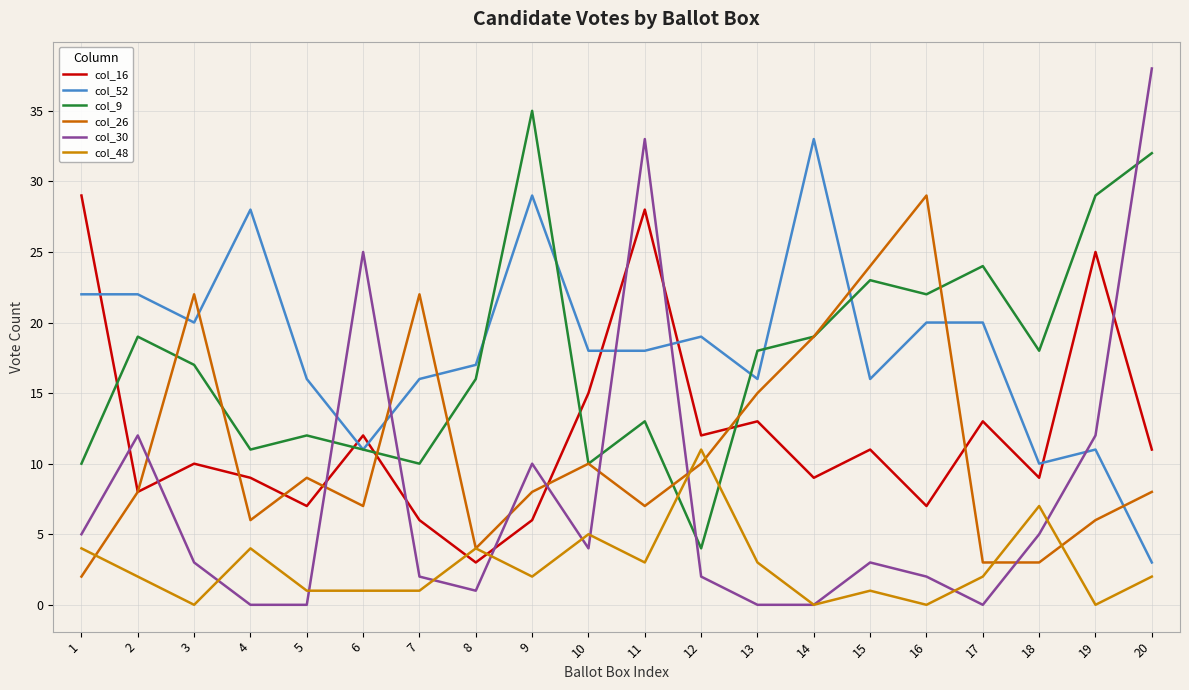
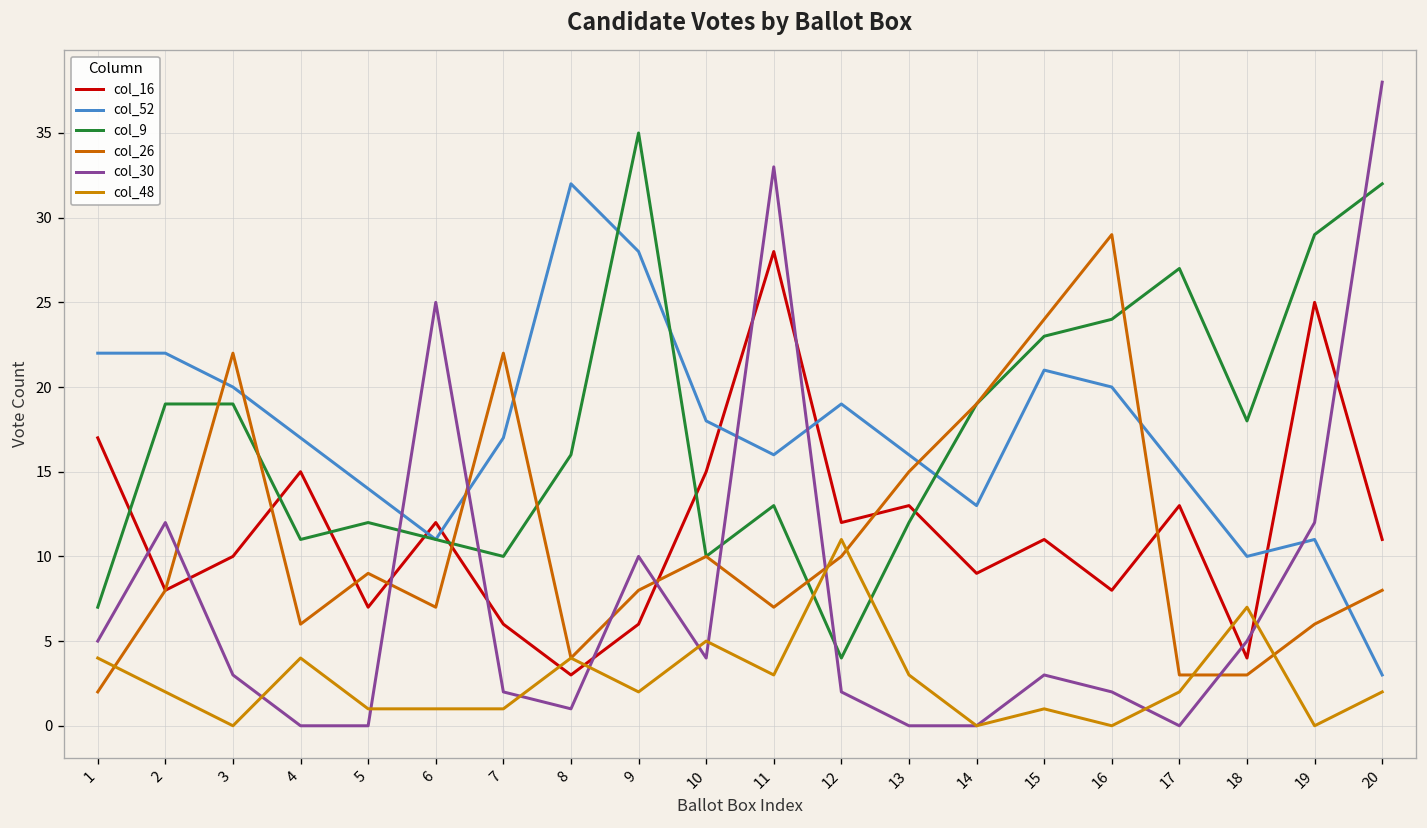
  {
    "col_16": {
-     "1": 29,
+     "1": 17,
      "3": 10,
-     "4": 9,
+     "4": 15,
      "5": 7,
      "6": 12,
      "7": 6,
      "8": 3,
      "9": 6,
      "10": 15,
      "11": 28,
      "12": 12,
      "13": 13,
      "14": 9,
      "15": 11,
-     "16": 7,
+     "16": 8,
      "17": 13,
-     "18": 9,
+     "18": 4,
      "19": 25,
      "20": 11
    },
    "col_52": {
      "1": 22,
      "2": 22,
      "3": 20,
-     "4": 28,
-     "5": 16,
-     "7": 16,
-     "8": 17,
-     "9": 29,
+     "4": 17,
+     "5": 14,
+     "7": 17,
+     "8": 32,
+     "9": 28,
      "10": 18,
-     "11": 18,
+     "11": 16,
      "12": 19,
      "13": 16,
-     "14": 33,
-     "15": 16,
+     "14": 13,
+     "15": 21,
      "16": 20,
-     "17": 20,
+     "17": 15,
      "18": 10,
      "19": 11,
      "20": 3
    },
    "col_9": {
-     "1": 10,
+     "1": 7,
      "2": 19,
-     "3": 17,
+     "3": 19,
      "4": 11,
      "5": 12,
      "7": 10,
      "8": 16,
      "9": 35,
      "11": 13,
      "12": 4,
-     "13": 18,
+     "13": 12,
      "15": 23,
-     "16": 22,
-     "17": 24,
+     "16": 24,
+     "17": 27,
      "18": 18,
      "19": 29,
      "20": 32
    },
    "col_30": {
      "1": 5,
      "2": 12,
      "3": 3,
      "4": 0,
      "5": 0,
      "6": 25,
      "7": 2,
      "8": 1,
      "9": 10,
      "10": 4,
      "11": 33,
      "12": 2,
      "13": 0,
      "15": 3,
      "16": 2,
      "17": 0,
      "18": 5,
      "19": 12,
      "20": 38
    }
  }
